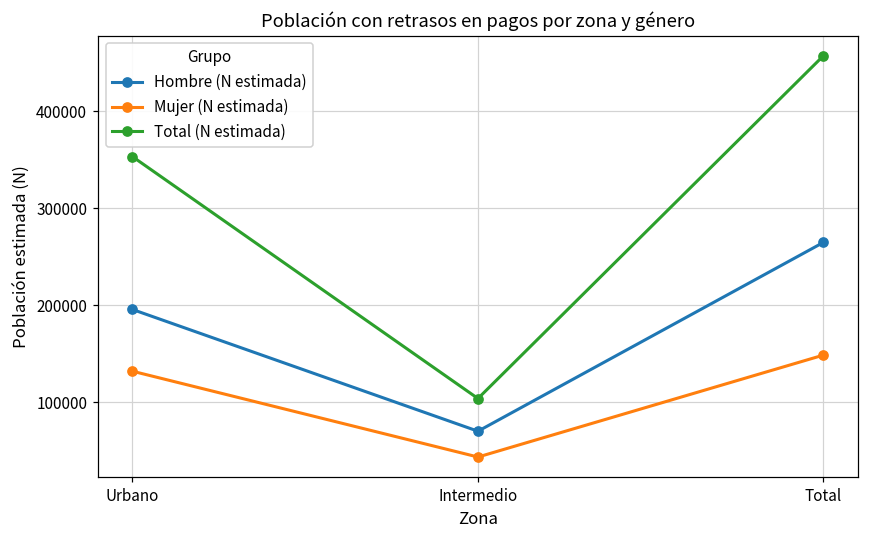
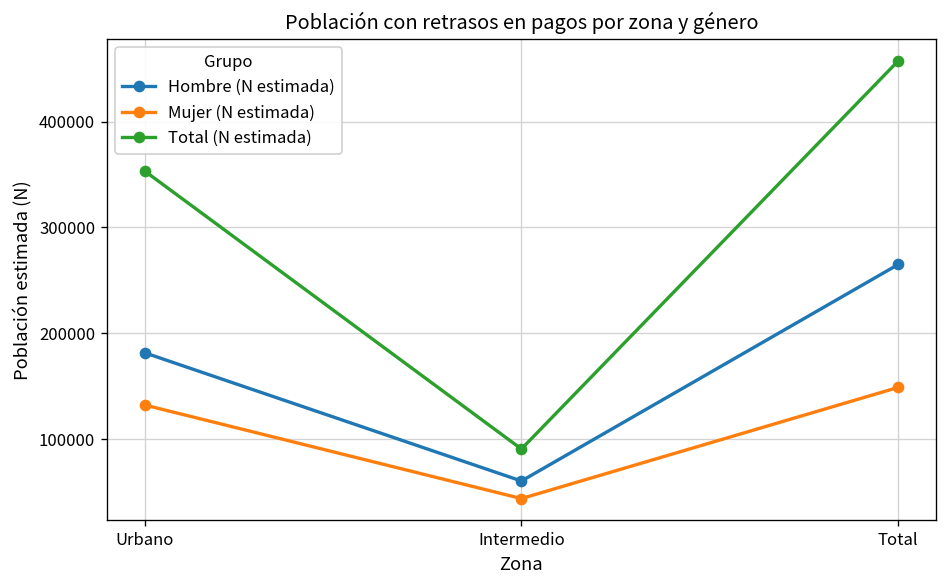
  {
    "Hombre (N estimada)": {
-     "Urbano": 200000,
-     "Intermedio": 70000,
+     "Urbano": 180000,
+     "Intermedio": 60000,
      "Total": 270000
    },
    "Mujer (N estimada)": {
      "Urbano": 130000,
      "Intermedio": 40000,
      "Total": 150000
    },
    "Total (N estimada)": {
      "Urbano": 350000,
-     "Intermedio": 100000,
+     "Intermedio": 90000,
      "Total": 460000
    }
  }
